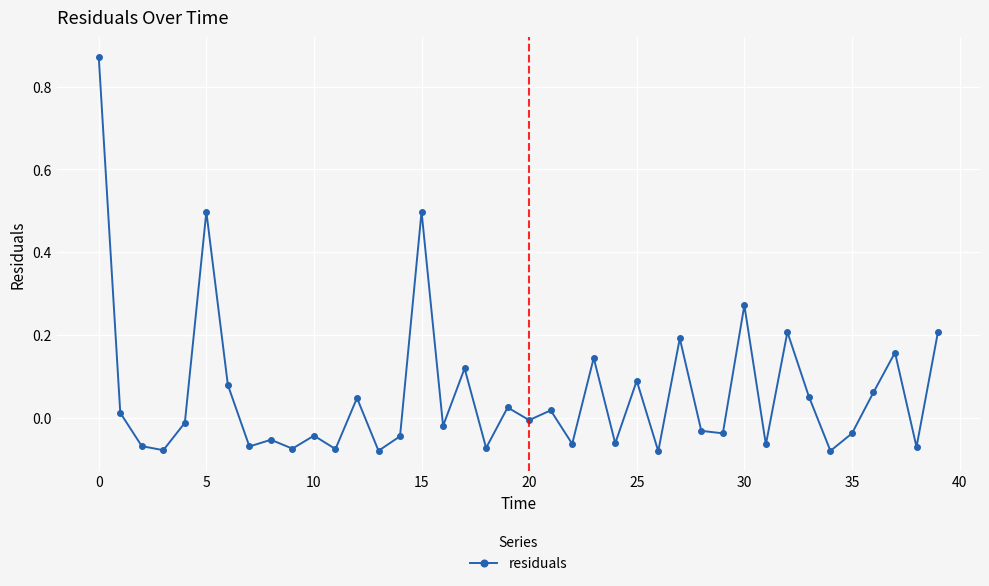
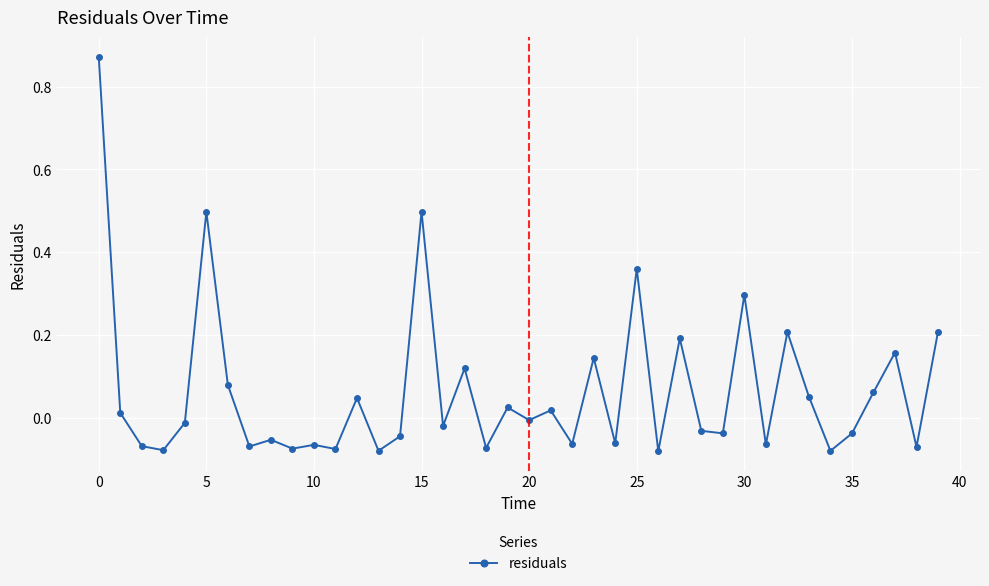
  {
    "0": 0.87,
    "5": 0.50,
-   "10": -0.04,
+   "10": -0.06,
    "15": 0.50,
    "20": 0.00,
-   "25": 0.09,
-   "30": 0.27,
+   "25": 0.36,
+   "30": 0.30,
    "35": -0.04
  }
